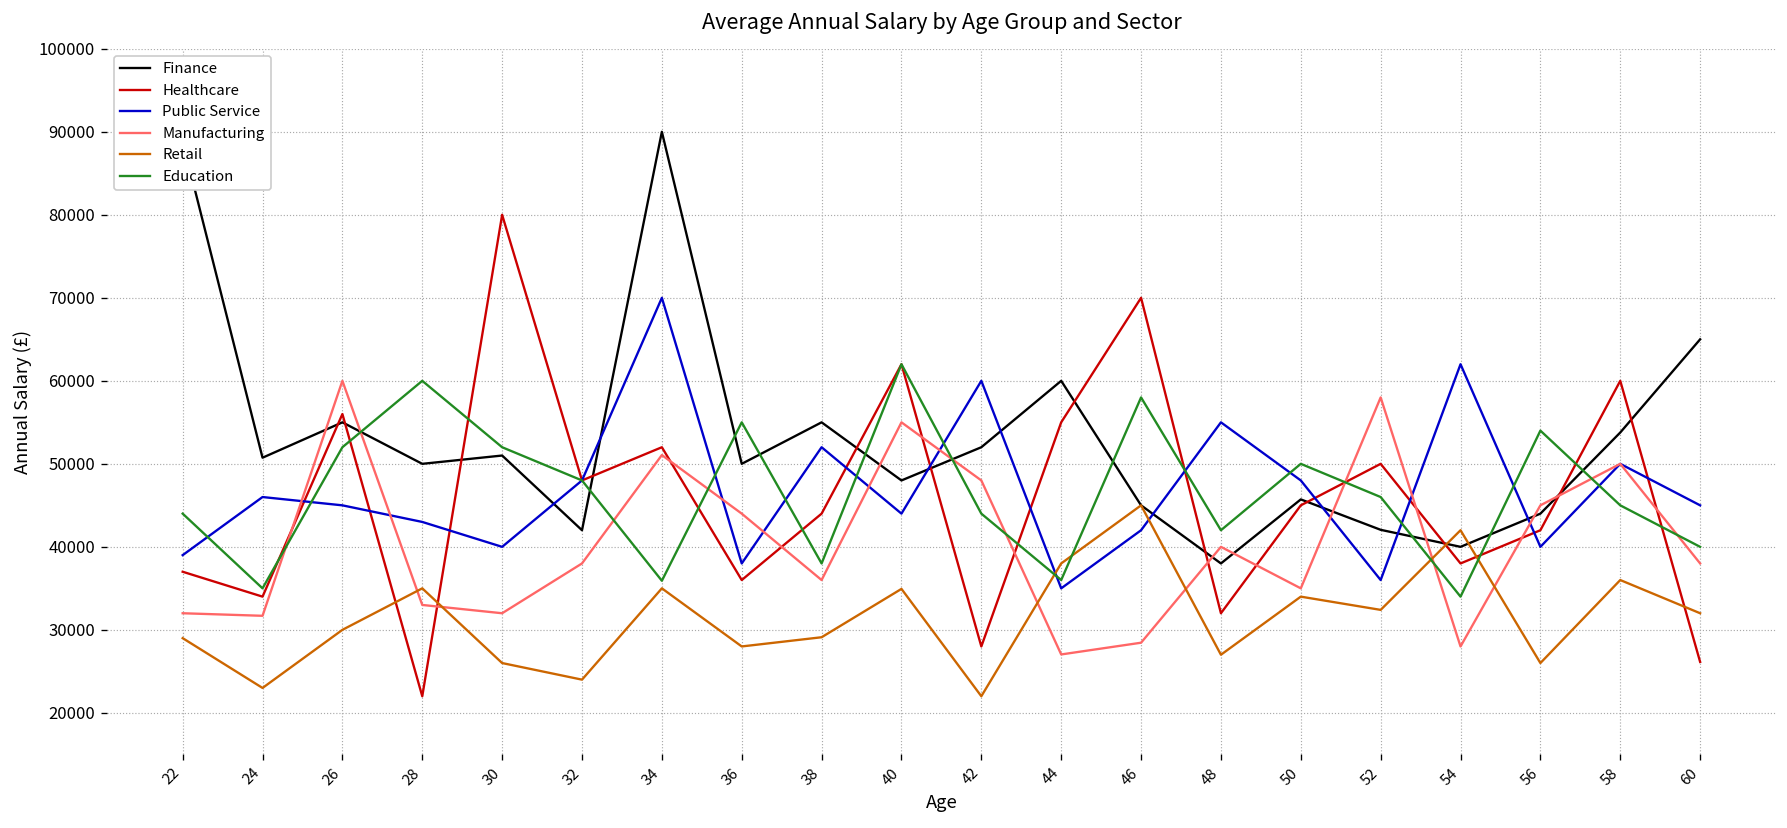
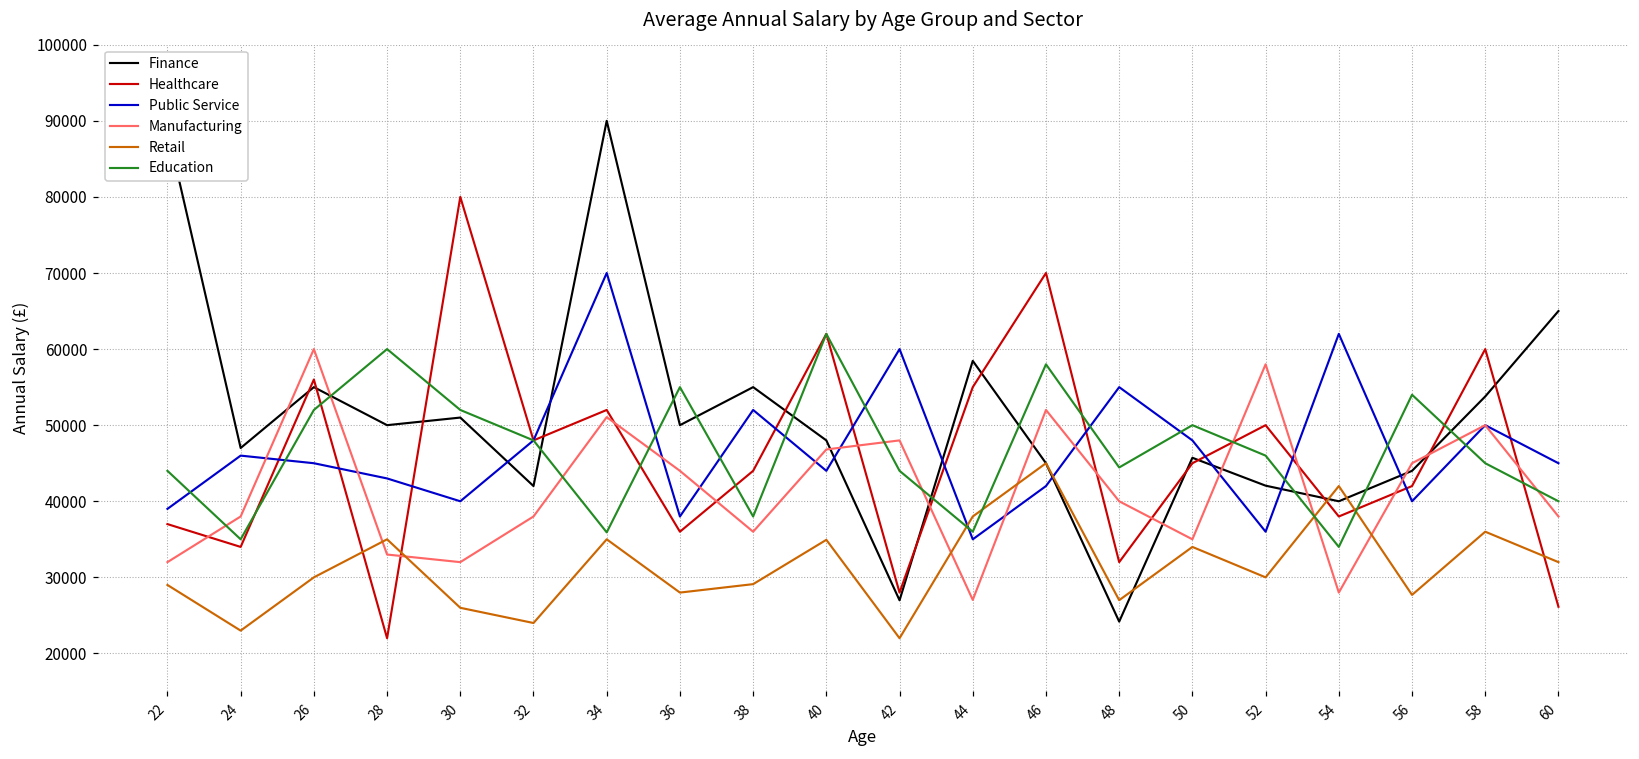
  {
    "Finance": {
-     "24": 51000,
+     "24": 47000,
      "26": 55000,
      "28": 50000,
      "30": 51000,
      "32": 42000,
      "34": 90000,
      "36": 50000,
      "38": 55000,
      "40": 48000,
-     "42": 52000,
-     "44": 60000,
-     "48": 38000,
+     "42": 27000,
+     "44": 58000,
+     "48": 24000,
      "50": 46000,
      "52": 42000,
      "54": 40000,
      "56": 44000,
      "58": 54000,
      "60": 65000
    },
    "Healthcare": {
      "22": 37000,
      "24": 34000,
      "26": 56000,
      "28": 22000,
      "30": 80000,
      "34": 52000,
      "36": 36000,
      "38": 44000,
      "42": 28000,
      "44": 55000,
      "46": 70000,
      "48": 32000,
      "50": 45000,
      "52": 50000,
      "54": 38000,
      "56": 42000,
      "58": 60000,
      "60": 26000
    },
    "Public Service": {
      "22": 39000,
      "24": 46000,
      "26": 45000,
      "28": 43000,
      "30": 40000,
      "34": 70000,
      "36": 38000,
      "38": 52000,
      "40": 44000,
      "42": 60000,
      "44": 35000,
      "46": 42000,
      "48": 55000,
      "50": 48000,
      "52": 36000,
      "54": 62000,
      "56": 40000,
      "60": 45000
    },
    "Manufacturing": {
      "22": 32000,
-     "24": 32000,
+     "24": 38000,
      "26": 60000,
      "28": 33000,
      "30": 32000,
      "32": 38000,
      "34": 51000,
      "36": 44000,
      "38": 36000,
-     "40": 55000,
+     "40": 47000,
      "42": 48000,
      "44": 27000,
-     "46": 28000,
+     "46": 52000,
      "48": 40000,
      "50": 35000,
      "52": 58000,
      "54": 28000,
      "56": 45000,
      "60": 38000
    },
    "Retail": {
      "22": 29000,
      "24": 23000,
      "26": 30000,
      "28": 35000,
      "30": 26000,
      "32": 24000,
      "34": 35000,
      "36": 28000,
      "38": 29000,
      "40": 35000,
      "42": 22000,
      "44": 38000,
      "48": 27000,
      "50": 34000,
-     "52": 32000,
+     "52": 30000,
      "54": 42000,
-     "56": 26000,
+     "56": 28000,
      "58": 36000,
      "60": 32000
    },
    "Education": {
      "22": 44000,
      "24": 35000,
      "26": 52000,
      "28": 60000,
      "30": 52000,
      "34": 36000,
      "36": 55000,
      "38": 38000,
      "42": 44000,
      "44": 36000,
      "46": 58000,
-     "48": 42000,
+     "48": 44000,
      "50": 50000,
      "52": 46000,
      "54": 34000,
      "56": 54000,
      "58": 45000,
      "60": 40000
    }
  }
